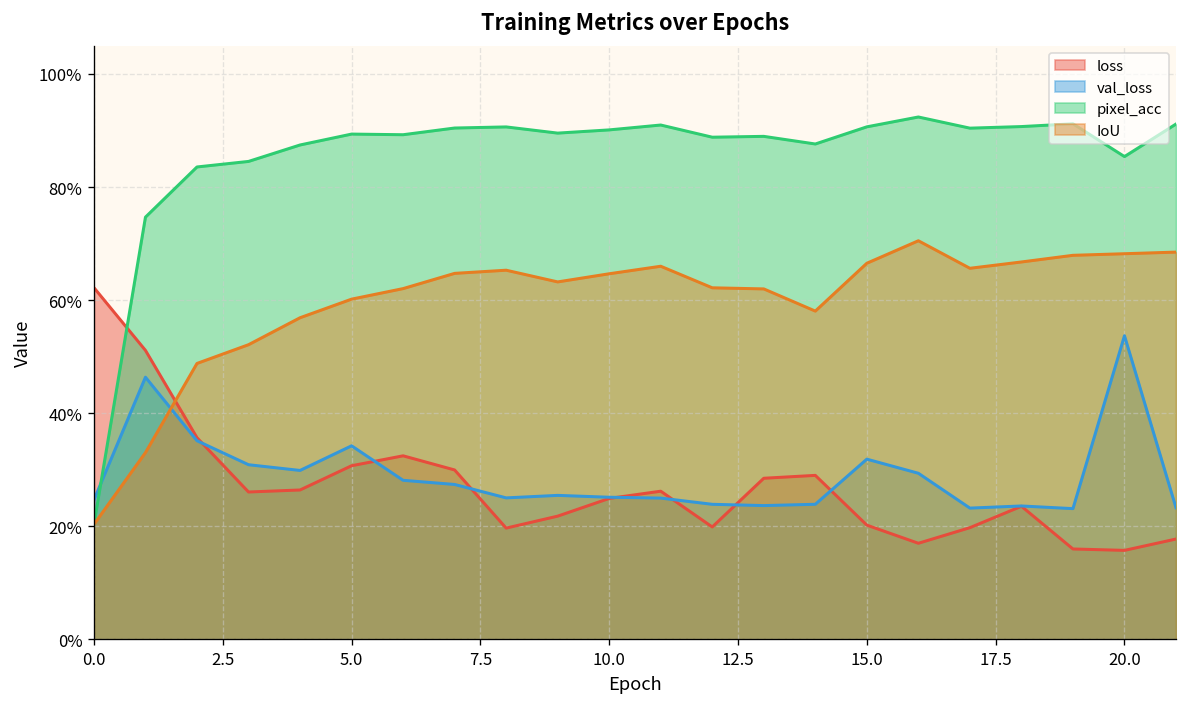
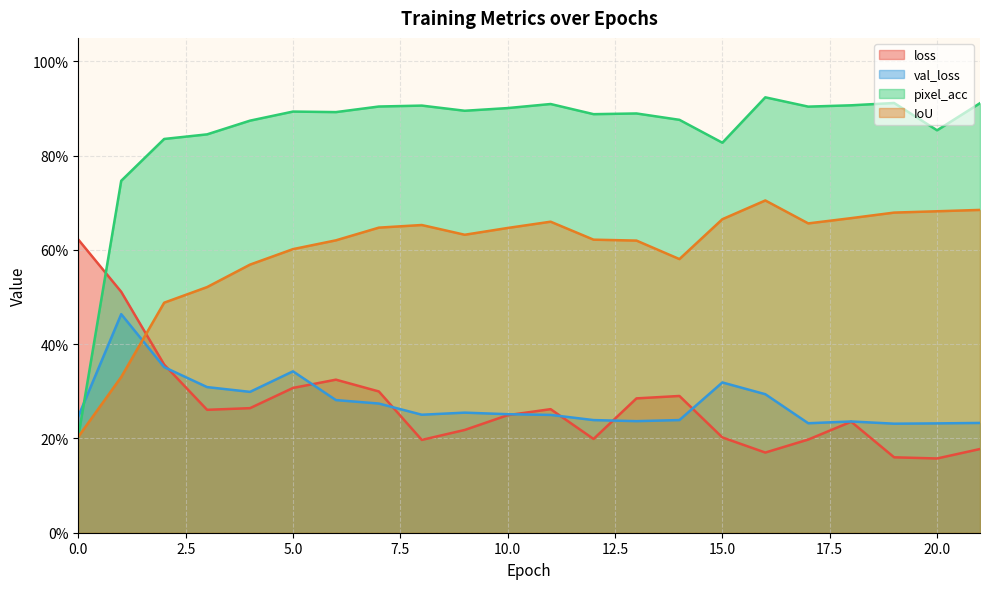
  {
    "val_loss": {
      "0.0": "25%",
      "5.0": "34%",
      "15.0": "32%",
-     "20.0": "54%"
+     "20.0": "23%"
    },
    "pixel_acc": {
      "5.0": "89%",
      "10.0": "90%",
-     "15.0": "91%",
+     "15.0": "83%",
      "20.0": "85%"
    }
  }
